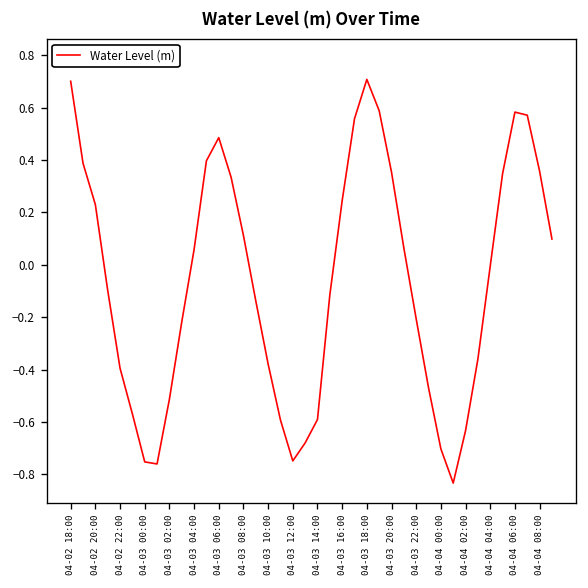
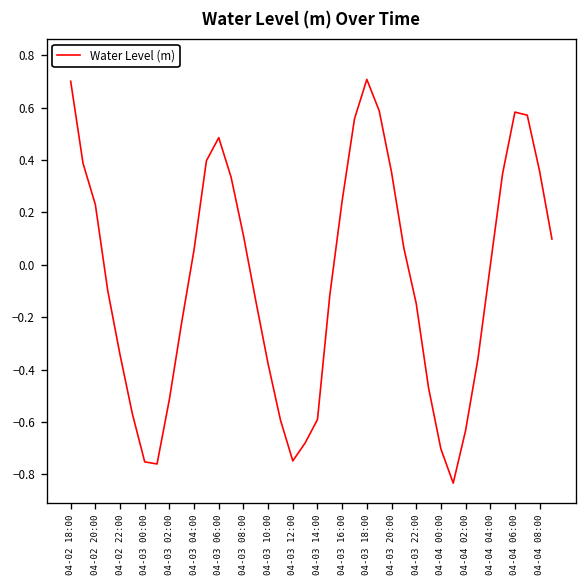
  {
    "04-02 18:00": 0.70,
    "04-02 20:00": 0.23,
-   "04-02 22:00": -0.39,
+   "04-02 22:00": -0.34,
    "04-03 00:00": -0.75,
    "04-03 02:00": -0.51,
    "04-03 04:00": 0.06,
    "04-03 06:00": 0.49,
    "04-03 08:00": 0.11,
    "04-03 10:00": -0.38,
    "04-03 12:00": -0.75,
    "04-03 14:00": -0.59,
    "04-03 16:00": 0.24,
    "04-03 18:00": 0.71,
    "04-03 20:00": 0.35,
-   "04-03 22:00": -0.21,
+   "04-03 22:00": -0.15,
    "04-04 00:00": -0.70,
    "04-04 02:00": -0.63,
    "04-04 04:00": 0.00,
    "04-04 06:00": 0.58,
    "04-04 08:00": 0.36
  }
